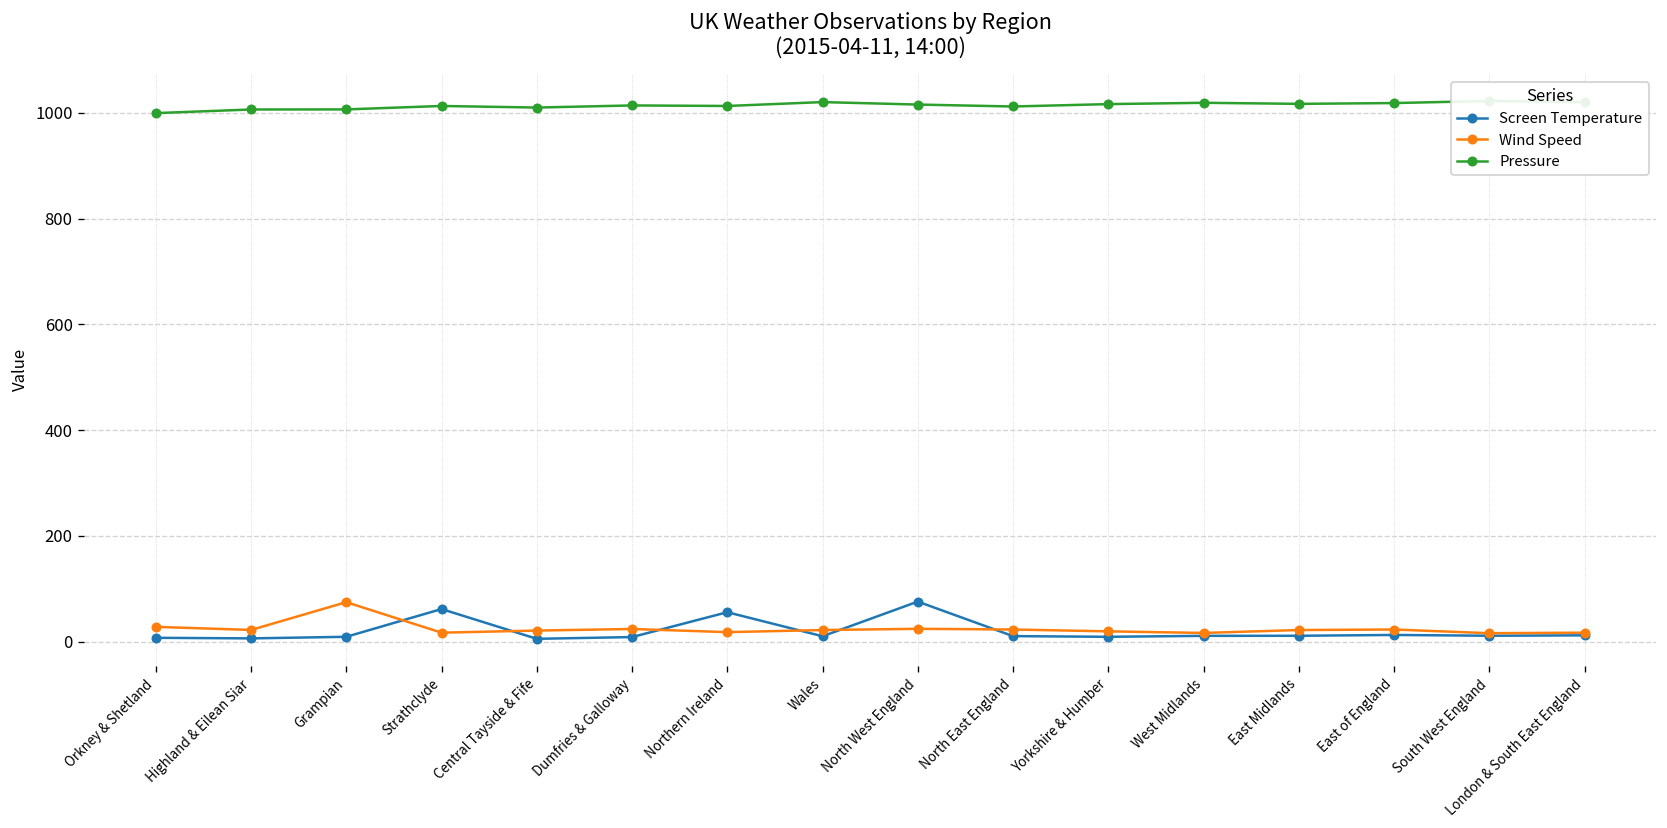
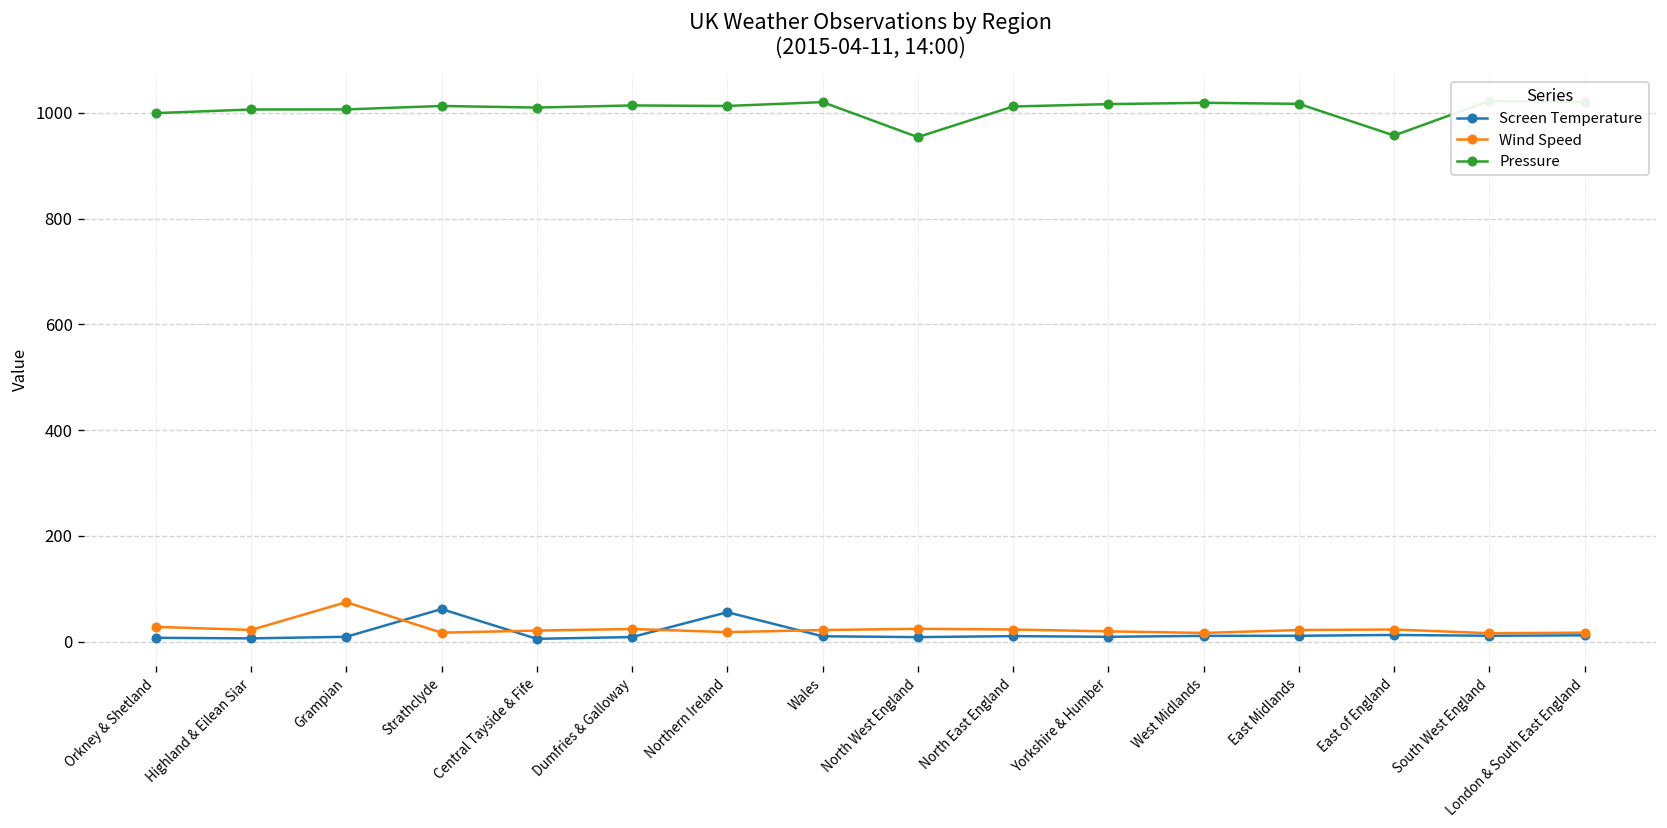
  {
    "Screen Temperature": {
      "Orkney & Shetland": 10,
      "Highland & Eilean Siar": 10,
      "Grampian": 10,
      "Strathclyde": 60,
      "Central Tayside & Fife": 10,
      "Dumfries & Galloway": 10,
      "Northern Ireland": 60,
      "Wales": 10,
-     "North West England": 80,
+     "North West England": 10,
      "North East England": 10,
      "Yorkshire & Humber": 10,
      "East Midlands": 10,
      "East of England": 10
    },
    "Wind Speed": {
      "Orkney & Shetland": 30,
      "Highland & Eilean Siar": 20,
      "Grampian": 70,
      "Strathclyde": 20,
      "Central Tayside & Fife": 20,
      "Dumfries & Galloway": 20,
      "Northern Ireland": 20,
      "Wales": 20,
      "North West England": 20,
      "North East England": 20,
      "Yorkshire & Humber": 20,
      "East Midlands": 20,
      "East of England": 20
    },
    "Pressure": {
      "Orkney & Shetland": 1000,
      "Highland & Eilean Siar": 1010,
      "Grampian": 1010,
      "Strathclyde": 1010,
      "Central Tayside & Fife": 1010,
      "Dumfries & Galloway": 1010,
      "Northern Ireland": 1010,
      "Wales": 1020,
-     "North West England": 1020,
+     "North West England": 950,
      "North East England": 1010,
      "Yorkshire & Humber": 1020,
      "West Midlands": 1020,
      "East Midlands": 1020,
-     "East of England": 1020
+     "East of England": 960
    }
  }
